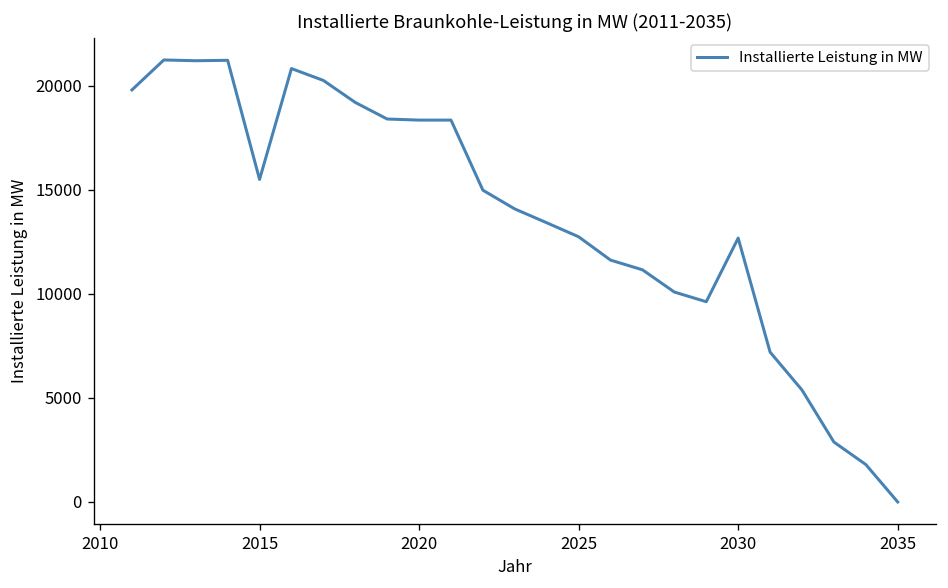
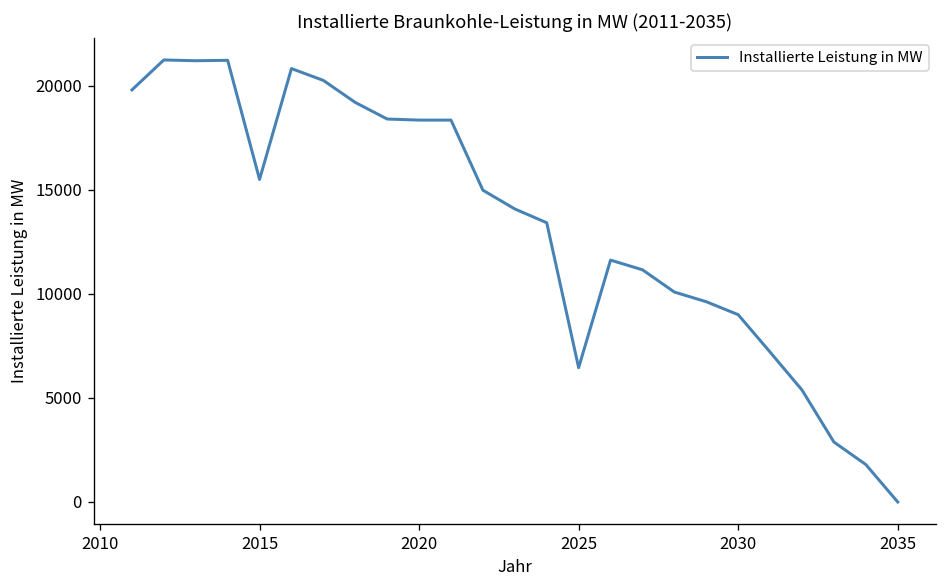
  {
    "2015": 15500,
    "2020": 18300,
-   "2025": 12700,
-   "2030": 12700,
+   "2025": 6500,
+   "2030": 9000,
    "2035": 0
  }
